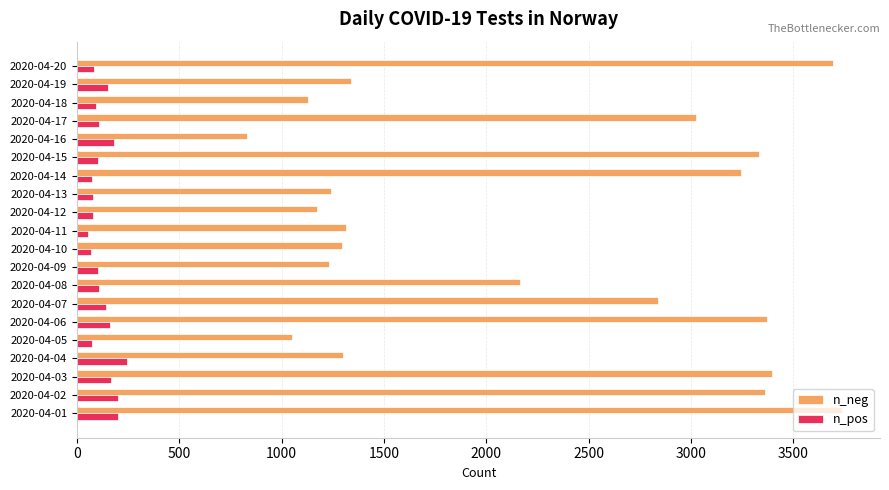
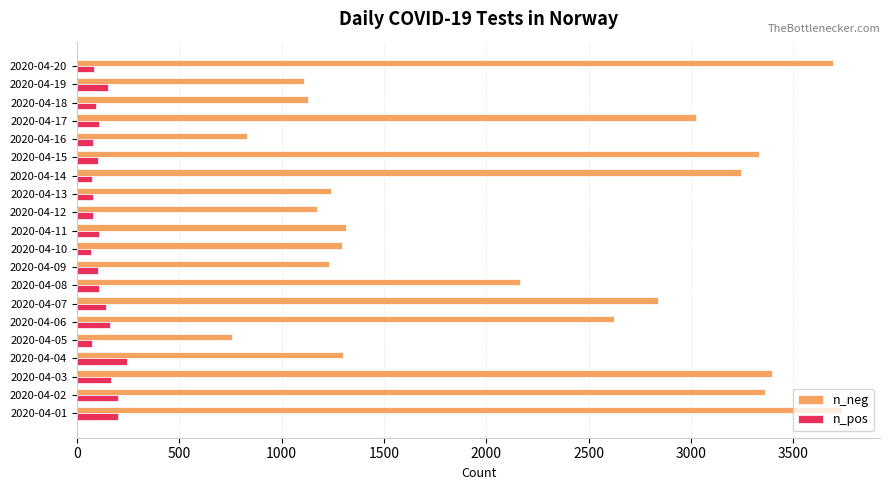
  {
    "n_neg": {
      "2020-04-20": 3690,
-     "2020-04-19": 1340,
+     "2020-04-19": 1110,
      "2020-04-18": 1130,
      "2020-04-17": 3020,
      "2020-04-16": 830,
      "2020-04-15": 3330,
      "2020-04-14": 3240,
      "2020-04-13": 1240,
      "2020-04-12": 1170,
      "2020-04-11": 1310,
      "2020-04-10": 1300,
      "2020-04-09": 1230,
      "2020-04-08": 2160,
      "2020-04-07": 2840,
-     "2020-04-06": 3370,
-     "2020-04-05": 1050,
+     "2020-04-06": 2620,
+     "2020-04-05": 760,
      "2020-04-04": 1300,
      "2020-04-03": 3390,
      "2020-04-02": 3360
    },
    "n_pos": {
      "2020-04-20": 80,
      "2020-04-19": 150,
      "2020-04-18": 90,
      "2020-04-17": 110,
-     "2020-04-16": 180,
+     "2020-04-16": 80,
      "2020-04-15": 100,
      "2020-04-14": 80,
      "2020-04-13": 80,
      "2020-04-12": 80,
-     "2020-04-11": 50,
+     "2020-04-11": 110,
      "2020-04-10": 70,
      "2020-04-09": 100,
      "2020-04-08": 110,
      "2020-04-07": 140,
      "2020-04-06": 160,
      "2020-04-05": 70,
      "2020-04-04": 240,
      "2020-04-03": 160,
      "2020-04-02": 200,
      "2020-04-01": 200
    }
  }
